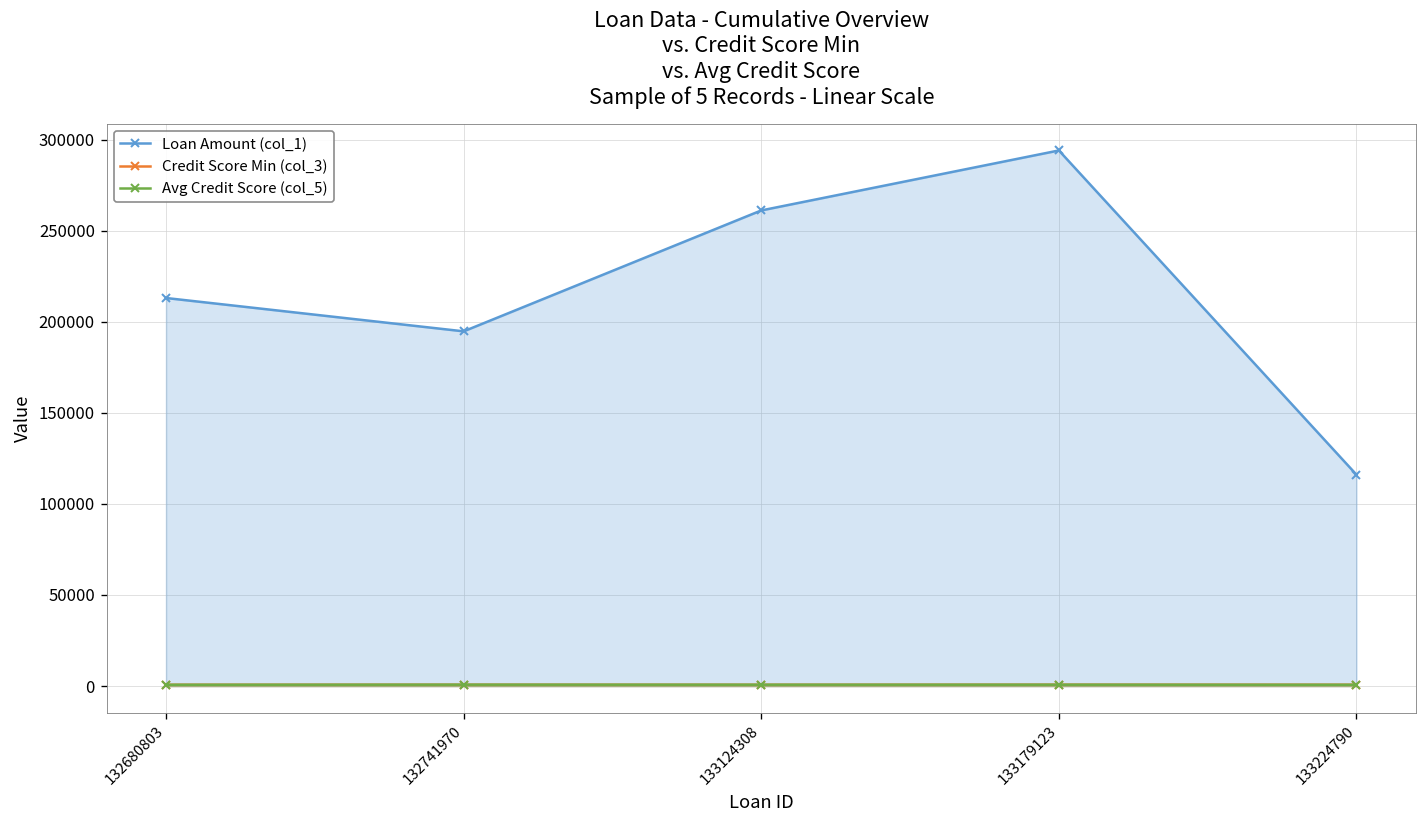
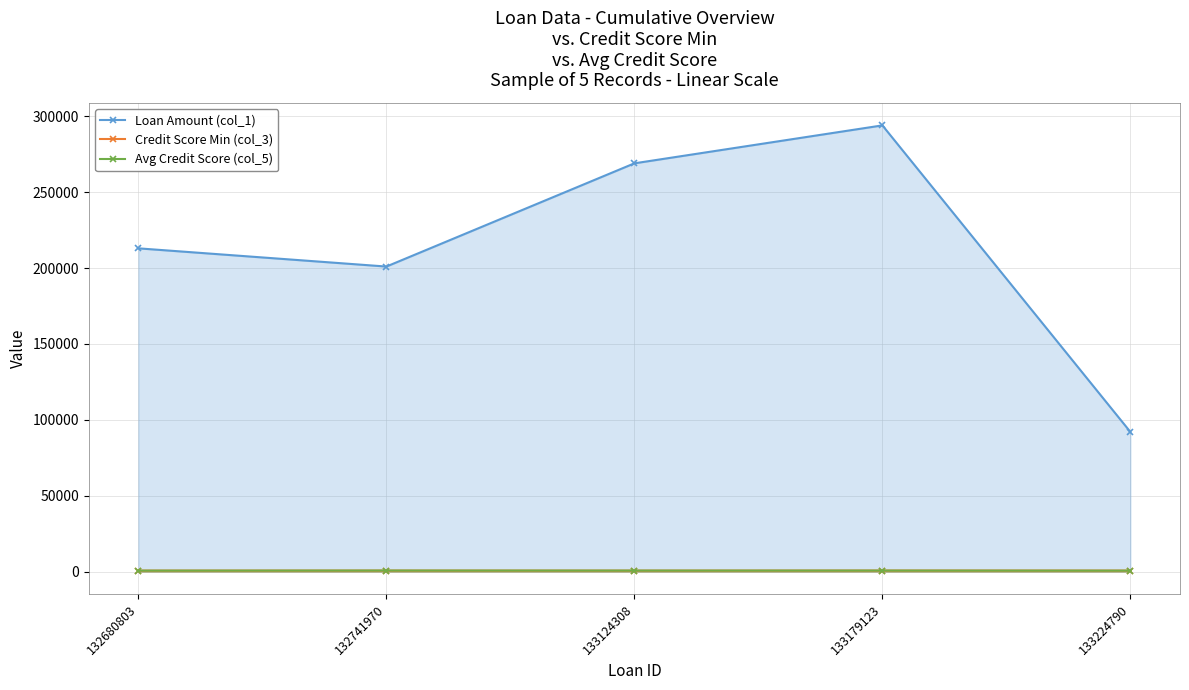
  {
    "Loan Amount (col_1)": {
      "132680803": 213000,
-     "132741970": 195000,
-     "133124308": 261000,
+     "132741970": 201000,
+     "133124308": 269000,
      "133179123": 294000,
-     "133224790": 116000
+     "133224790": 92000
    }
  }
